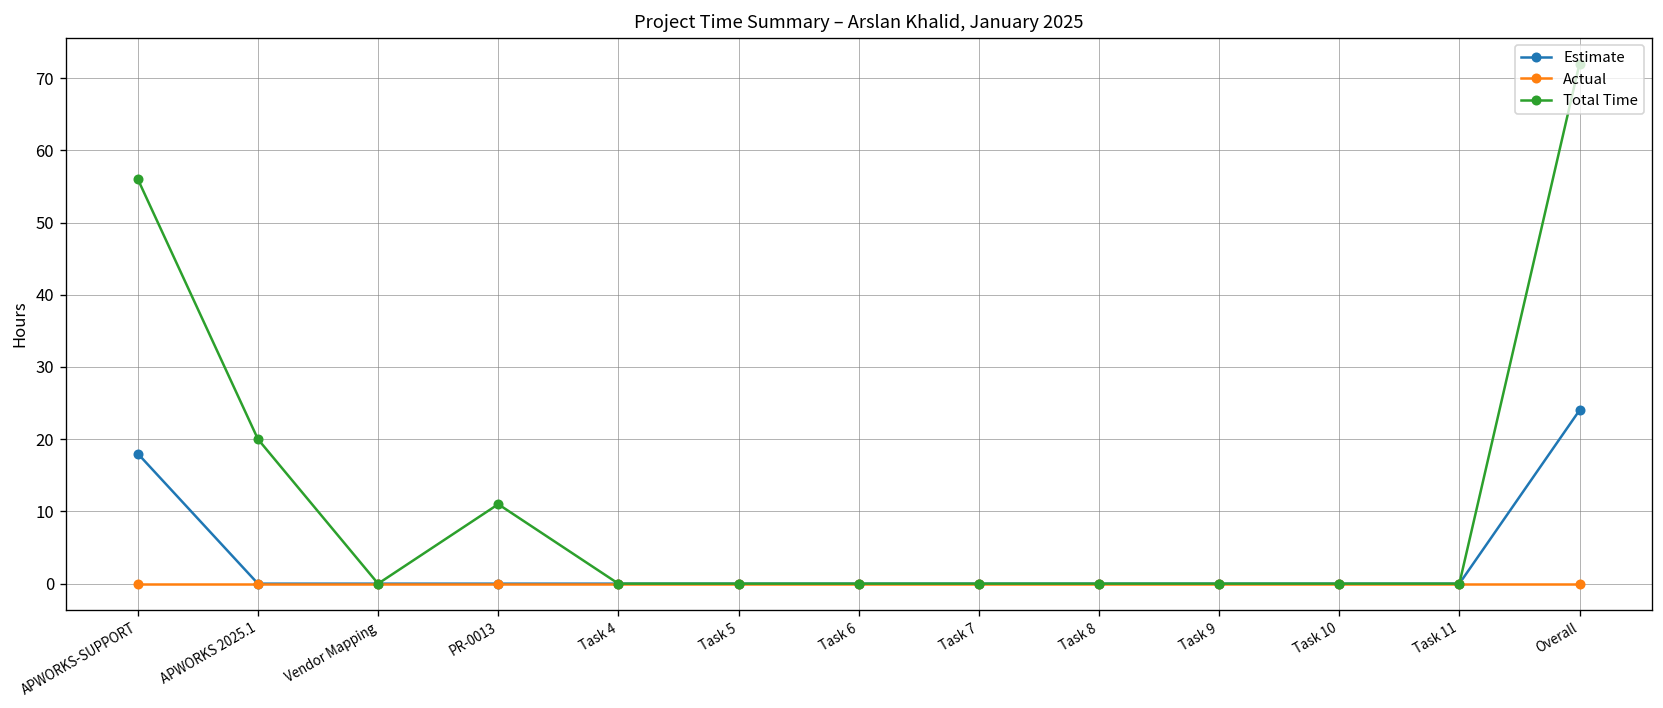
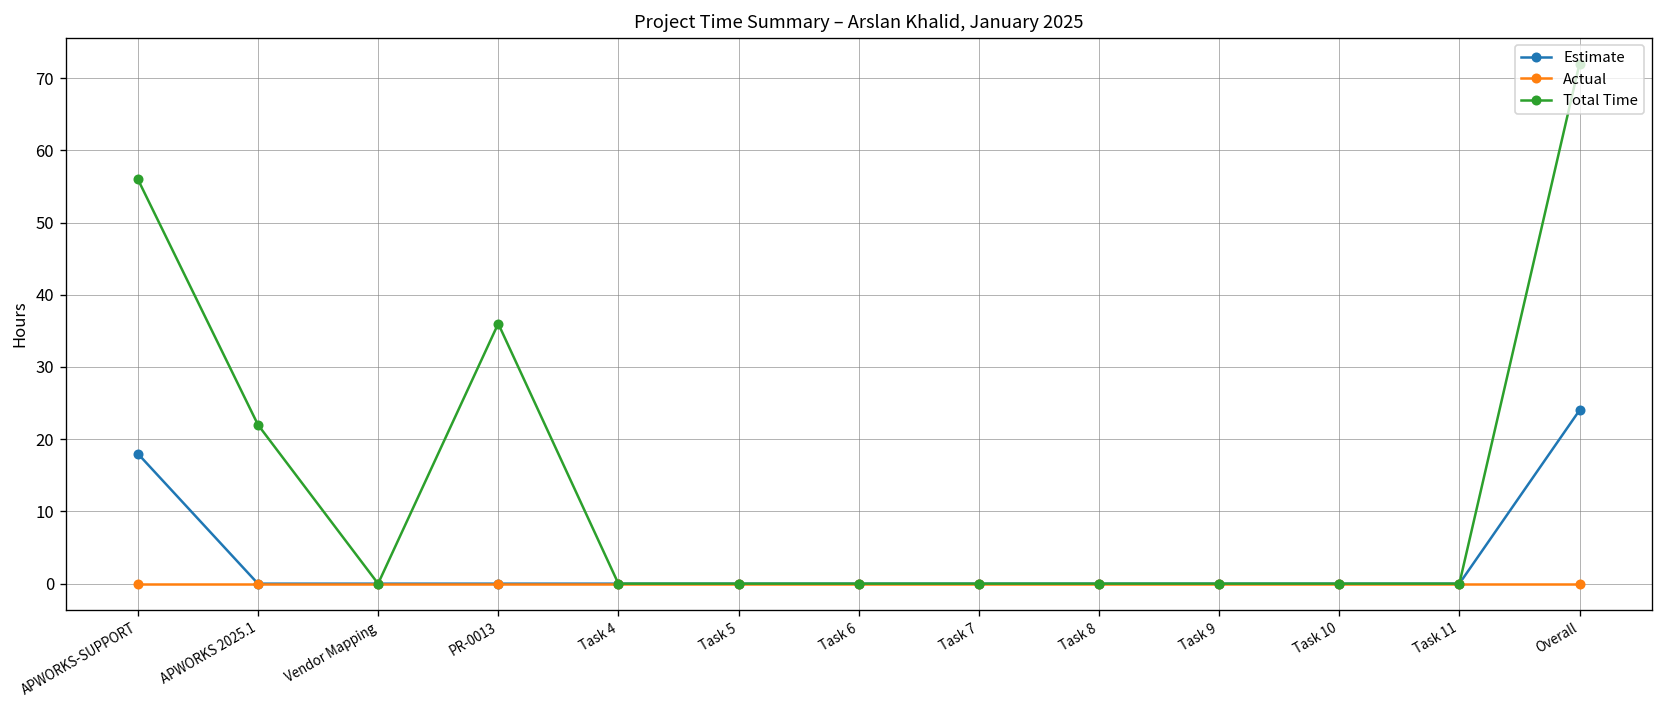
  {
    "Estimate": {
      "APWORKS-SUPPORT": 18,
      "Overall": 24
    },
    "Actual": {
      "APWORKS-SUPPORT": 0,
      "Overall": 0
    },
    "Total Time": {
      "APWORKS-SUPPORT": 56,
-     "APWORKS 2025.1": 20,
-     "PR-0013": 11
+     "APWORKS 2025.1": 22,
+     "PR-0013": 36
    }
  }
